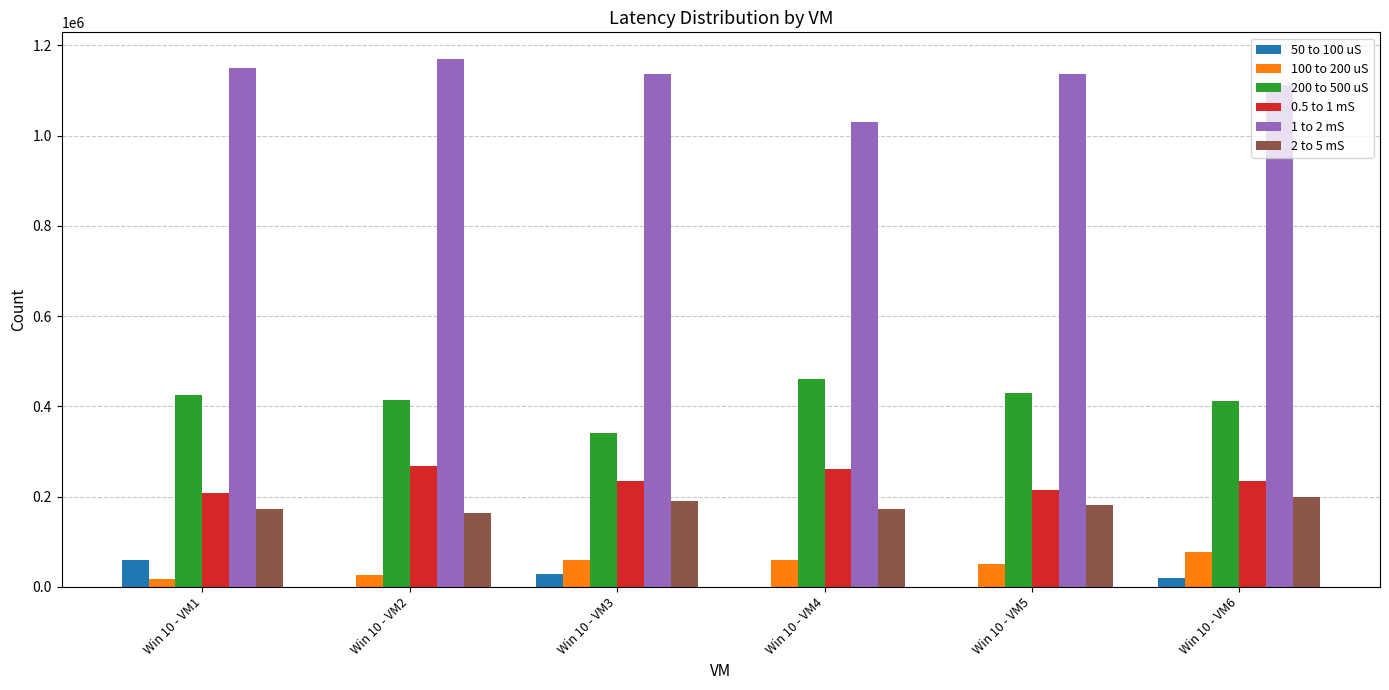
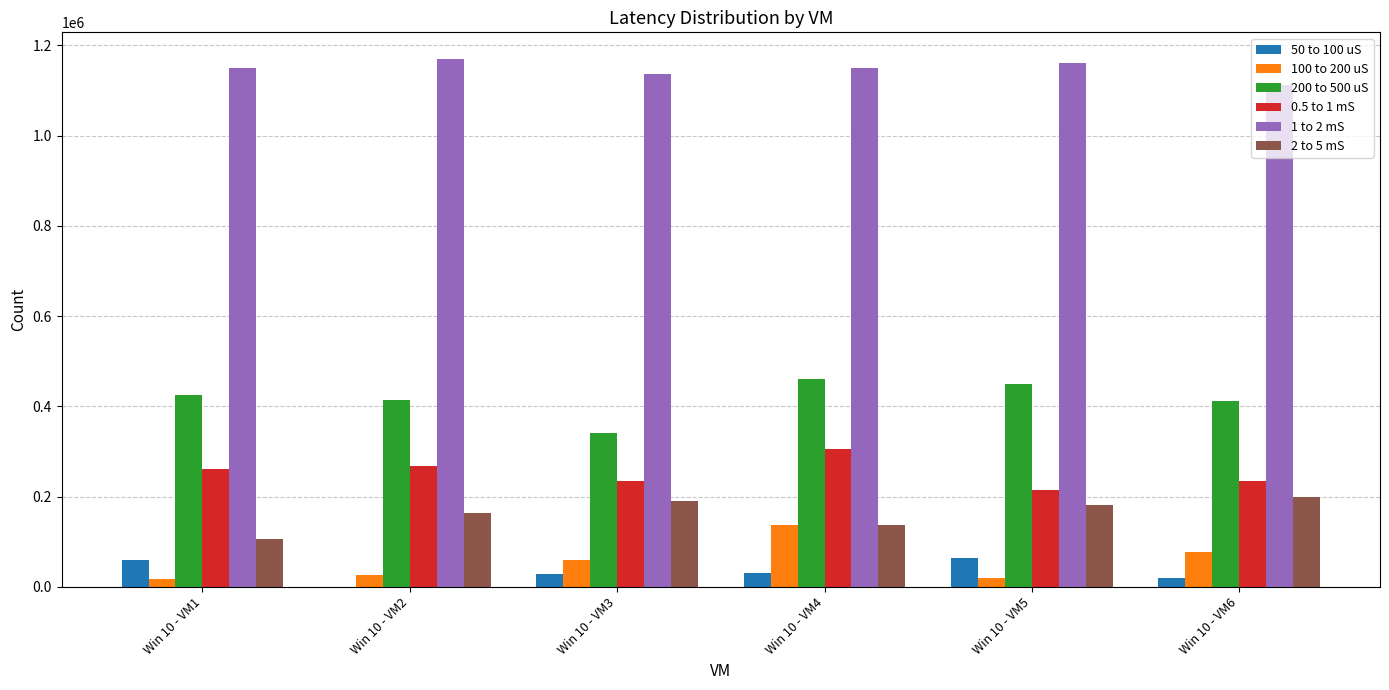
  {
    "50 to 100 uS": {
      "Win 10 - VM1": 60000,
      "Win 10 - VM3": 30000,
-     "Win 10 - VM4": 0,
-     "Win 10 - VM5": 0,
+     "Win 10 - VM4": 30000,
+     "Win 10 - VM5": 60000,
      "Win 10 - VM6": 20000
    },
    "100 to 200 uS": {
      "Win 10 - VM1": 20000,
      "Win 10 - VM2": 30000,
      "Win 10 - VM3": 60000,
-     "Win 10 - VM4": 60000,
-     "Win 10 - VM5": 50000,
+     "Win 10 - VM4": 140000,
+     "Win 10 - VM5": 20000,
      "Win 10 - VM6": 80000
    },
    "200 to 500 uS": {
      "Win 10 - VM1": 420000,
      "Win 10 - VM2": 410000,
      "Win 10 - VM3": 340000,
      "Win 10 - VM4": 460000,
-     "Win 10 - VM5": 430000,
+     "Win 10 - VM5": 450000,
      "Win 10 - VM6": 410000
    },
    "0.5 to 1 mS": {
-     "Win 10 - VM1": 210000,
+     "Win 10 - VM1": 260000,
      "Win 10 - VM2": 270000,
      "Win 10 - VM3": 230000,
-     "Win 10 - VM4": 260000,
+     "Win 10 - VM4": 310000,
      "Win 10 - VM5": 210000,
      "Win 10 - VM6": 230000
    },
    "1 to 2 mS": {
      "Win 10 - VM1": 1150000,
      "Win 10 - VM2": 1170000,
      "Win 10 - VM3": 1140000,
-     "Win 10 - VM4": 1030000,
-     "Win 10 - VM5": 1140000
+     "Win 10 - VM4": 1150000,
+     "Win 10 - VM5": 1160000
    },
    "2 to 5 mS": {
-     "Win 10 - VM1": 170000,
+     "Win 10 - VM1": 110000,
      "Win 10 - VM2": 160000,
      "Win 10 - VM3": 190000,
-     "Win 10 - VM4": 170000,
+     "Win 10 - VM4": 140000,
      "Win 10 - VM5": 180000,
      "Win 10 - VM6": 200000
    }
  }
